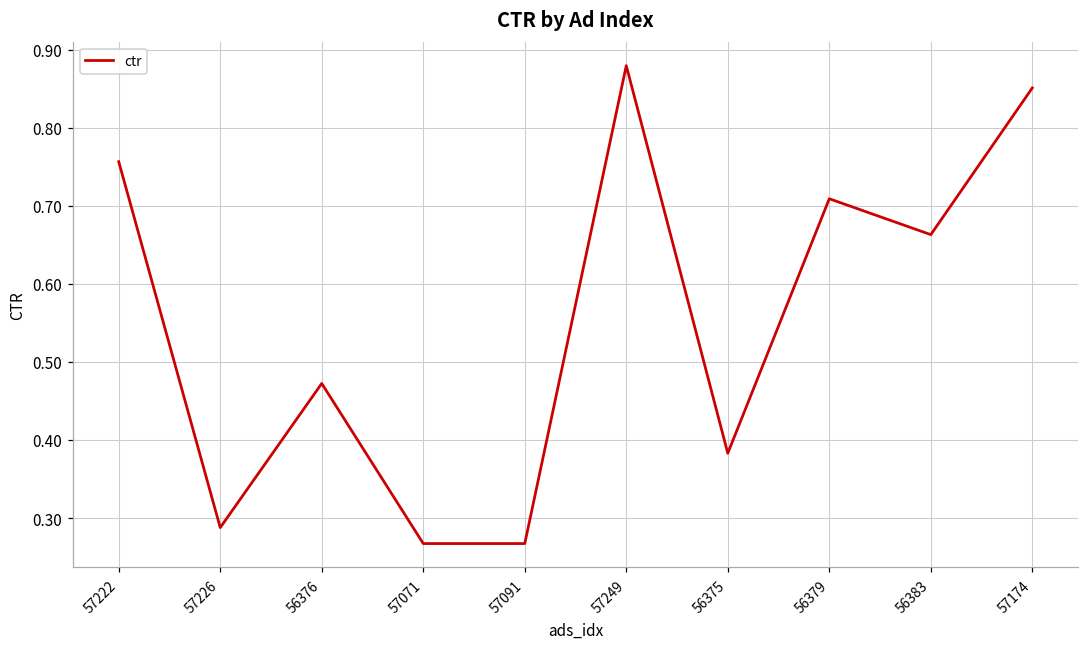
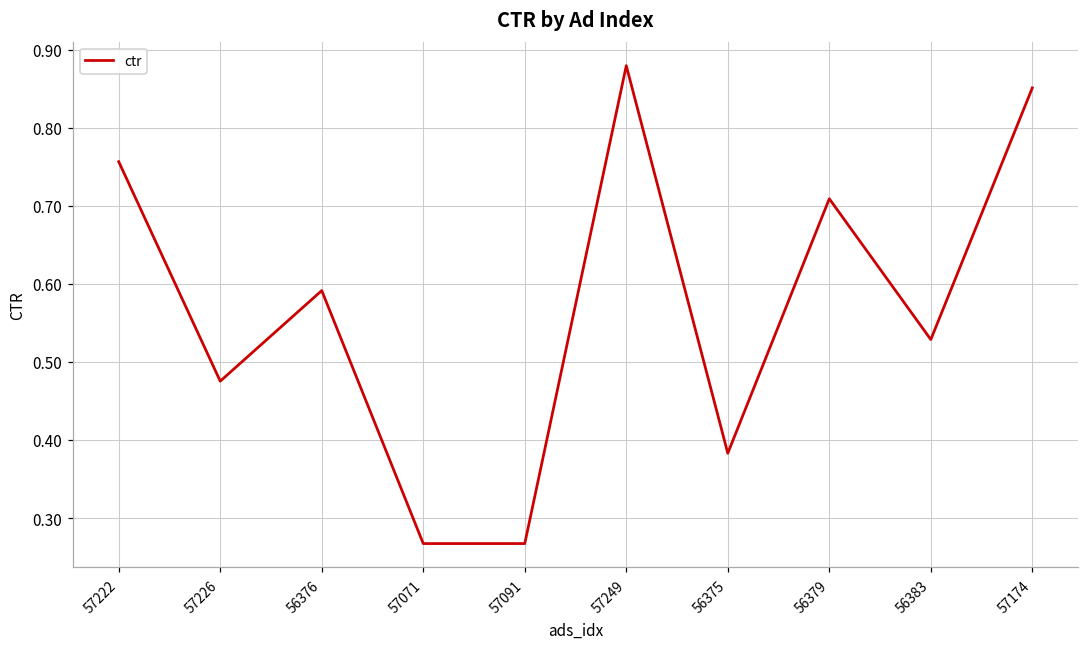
  {
    "57222": 0.76,
-   "57226": 0.29,
-   "56376": 0.47,
+   "57226": 0.48,
+   "56376": 0.59,
    "57071": 0.27,
    "57091": 0.27,
    "57249": 0.88,
    "56375": 0.38,
    "56379": 0.71,
-   "56383": 0.66,
+   "56383": 0.53,
    "57174": 0.85
  }
